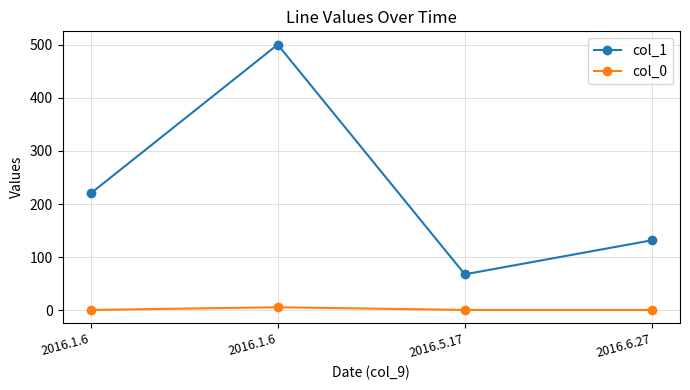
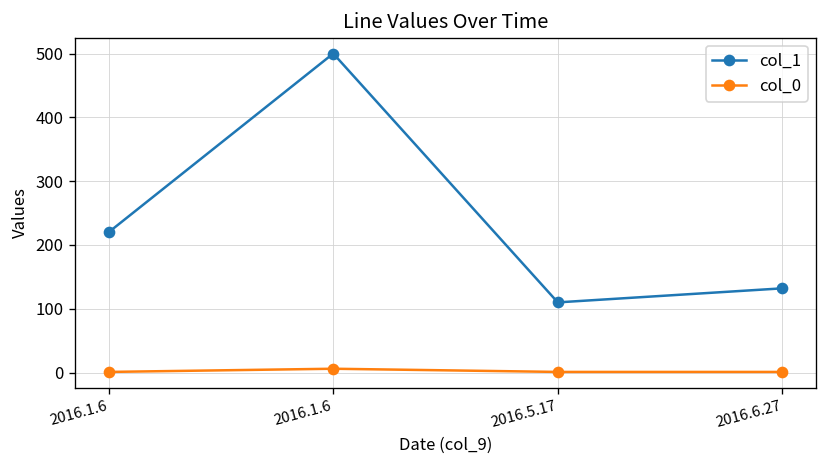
  {
    "col_1": {
-     "2016.5.17": 70,
+     "2016.5.17": 110,
      "2016.6.27": 130
    },
    "col_0": {
      "2016.5.17": 0,
      "2016.6.27": 0
    }
  }
